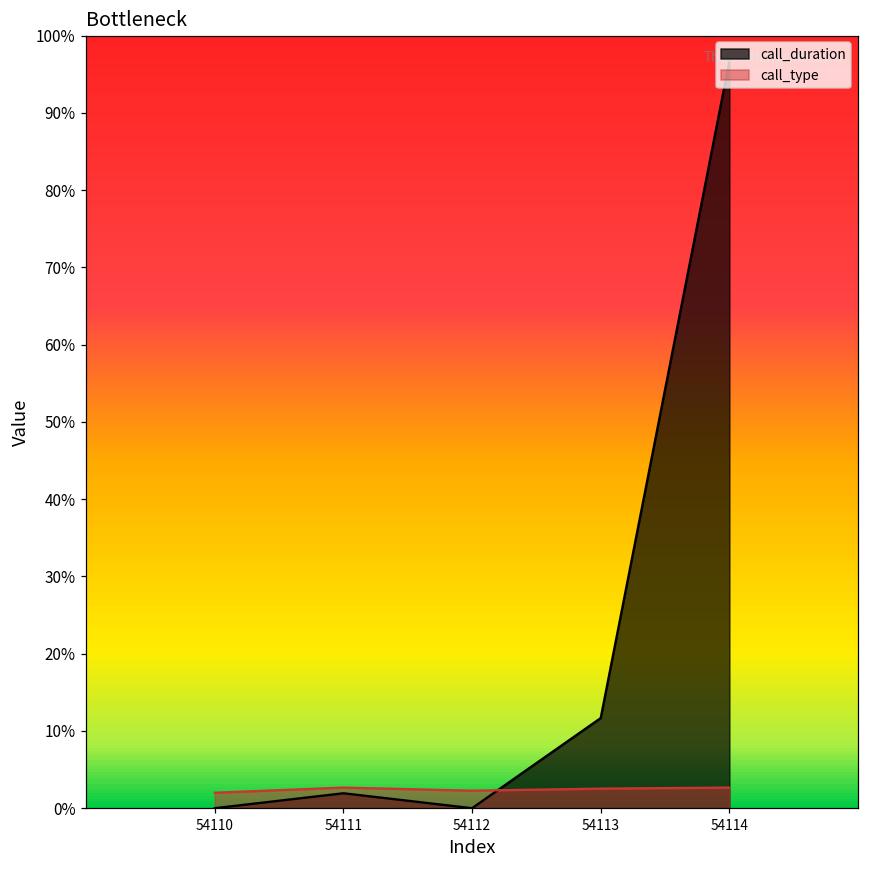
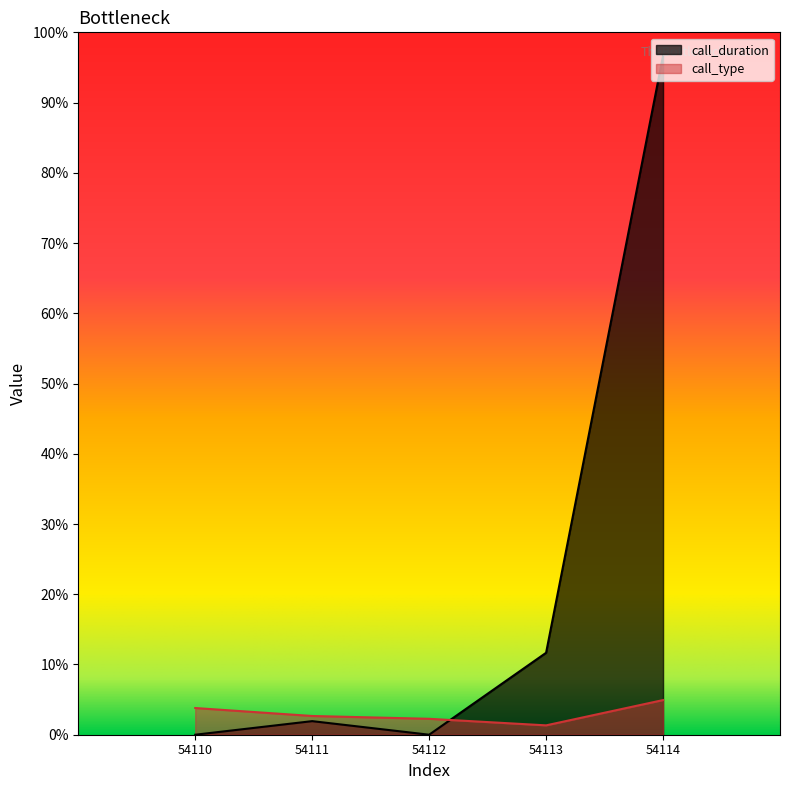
  {
    "call_duration": {
      "54110": "0%",
      "54111": "2%",
      "54112": "0%",
      "54113": "12%"
    },
    "call_type": {
-     "54110": "2%",
+     "54110": "4%",
      "54111": "3%",
      "54112": "2%",
-     "54113": "3%",
-     "54114": "3%"
+     "54113": "1%",
+     "54114": "5%"
    }
  }
